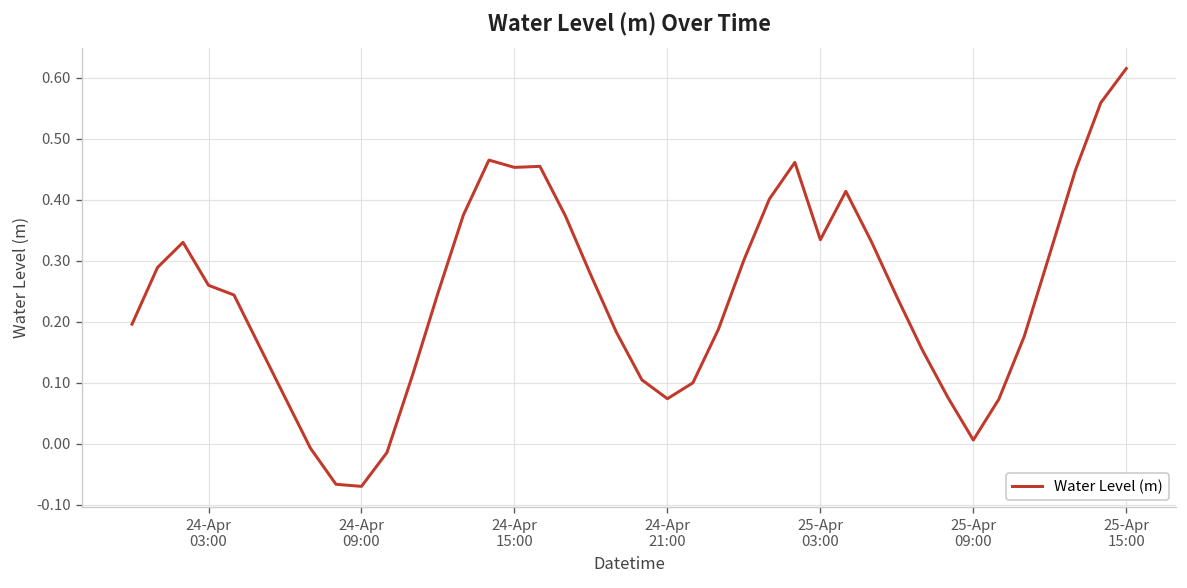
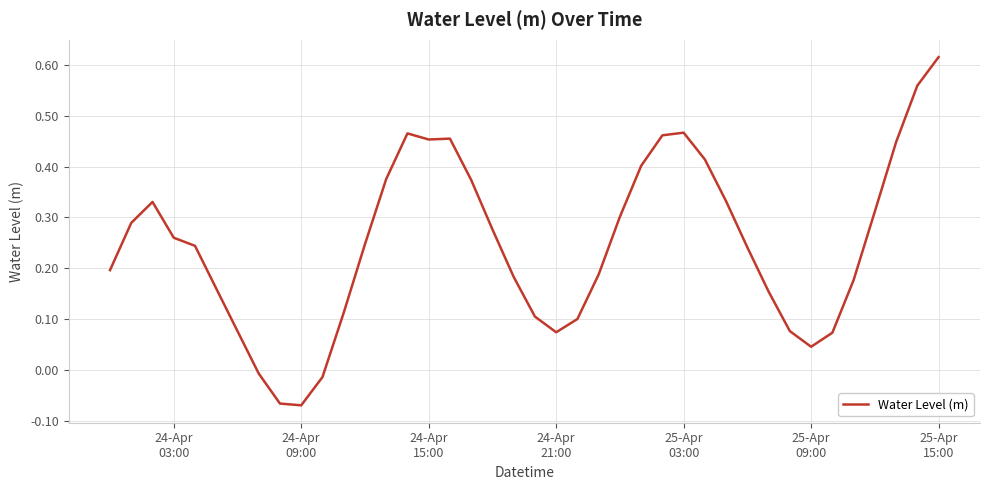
  {
    "24-Apr 03:00": 0.26,
    "24-Apr 09:00": -0.07,
    "24-Apr 15:00": 0.45,
    "24-Apr 21:00": 0.07,
-   "25-Apr 03:00": 0.33,
-   "25-Apr 09:00": 0.01,
+   "25-Apr 03:00": 0.47,
+   "25-Apr 09:00": 0.05,
    "25-Apr 15:00": 0.62
  }
